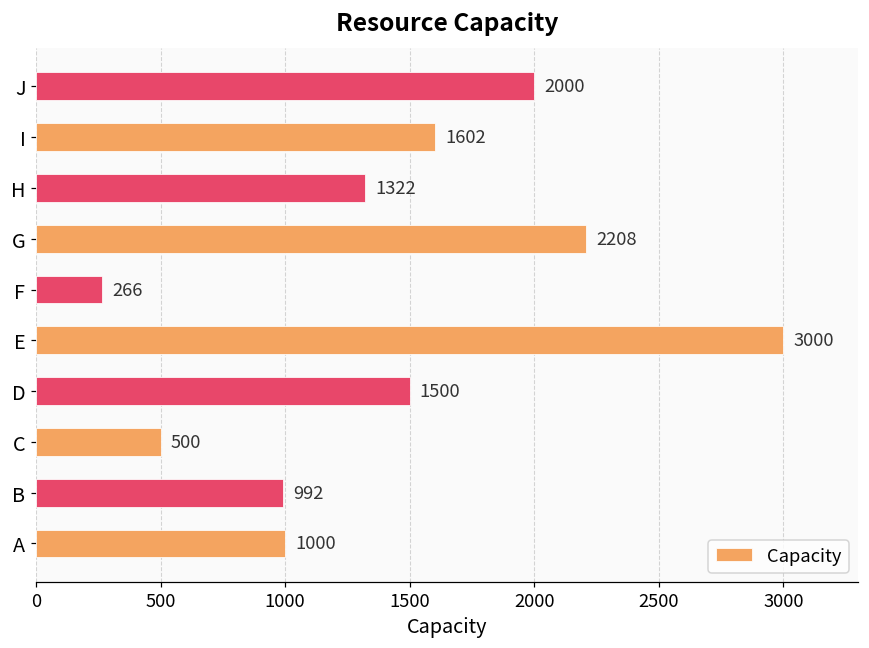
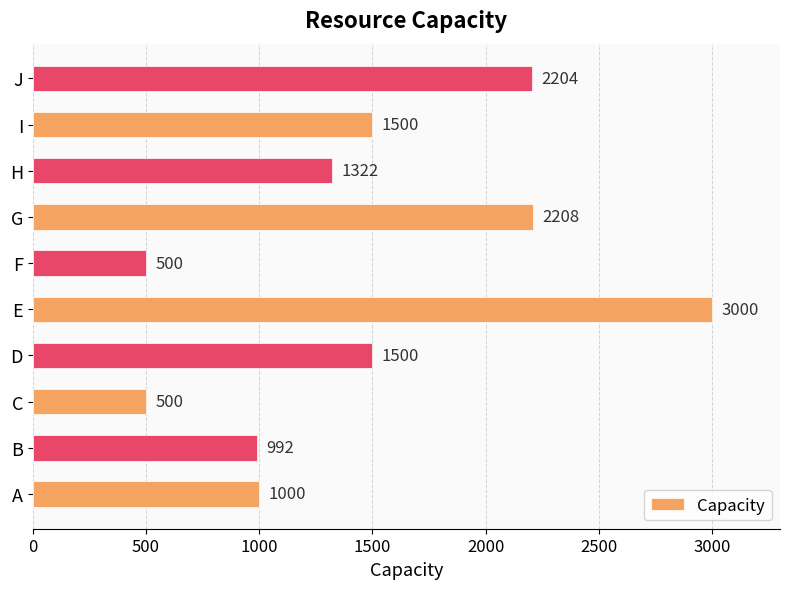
  {
-   "J": 2000,
-   "I": 1602,
+   "J": 2204,
+   "I": 1500,
    "H": 1322,
    "G": 2208,
-   "F": 266,
+   "F": 500,
    "E": 3000,
    "D": 1500,
    "C": 500,
    "B": 992,
    "A": 1000
  }
